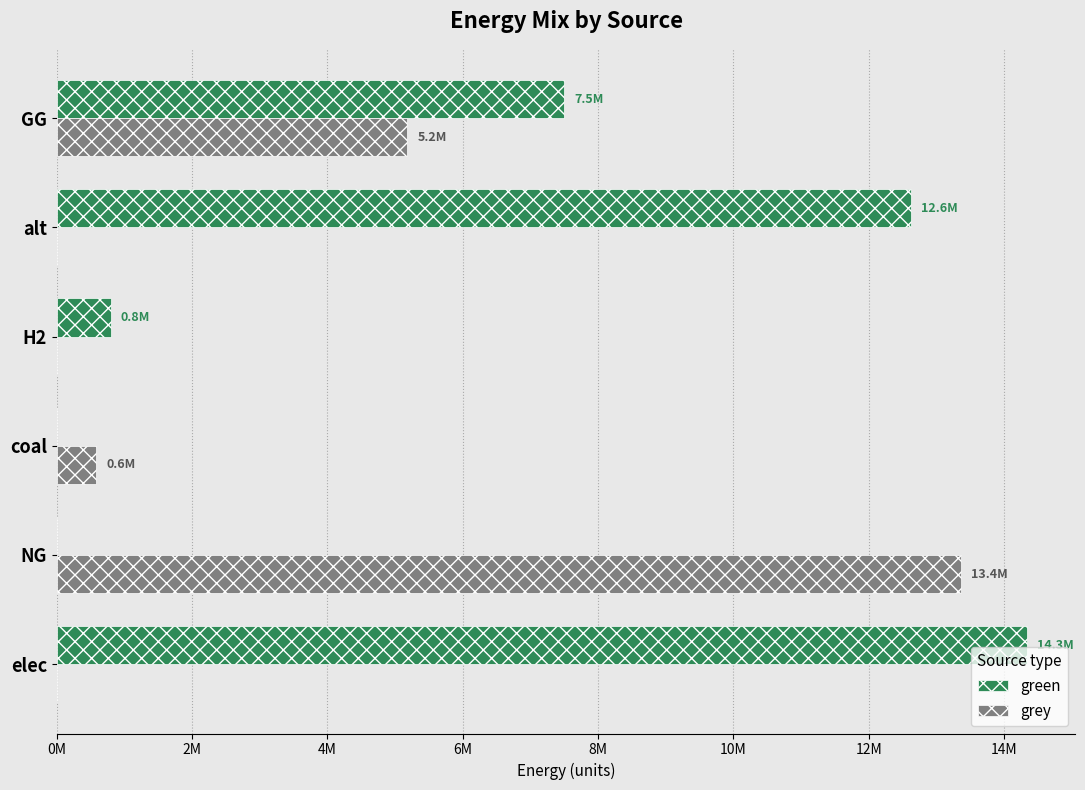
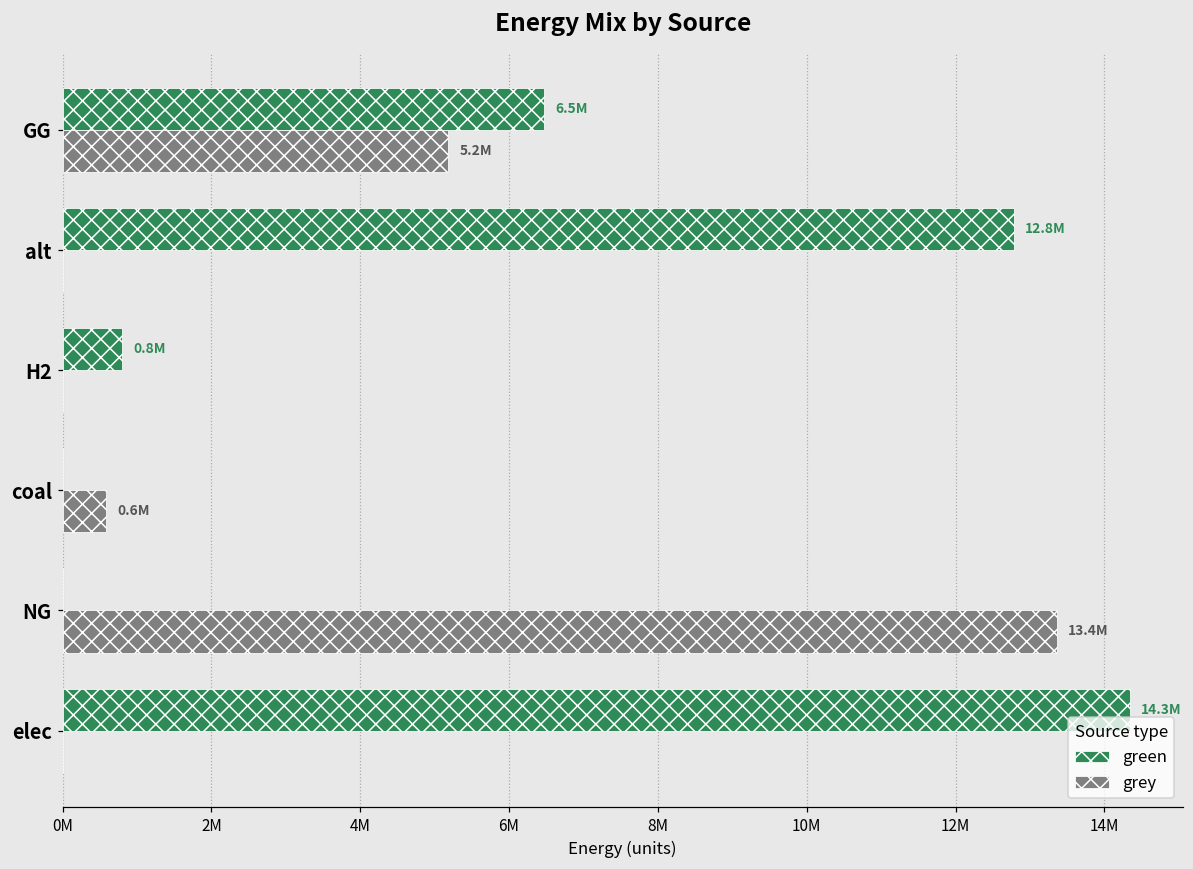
  {
    "green": {
-     "GG": "7.5M",
-     "alt": "12.6M",
+     "GG": "6.5M",
+     "alt": "12.8M",
      "H2": "0.8M"
    },
    "grey": {
      "GG": "5.2M",
      "coal": "0.6M",
      "NG": "13.4M"
    }
  }
